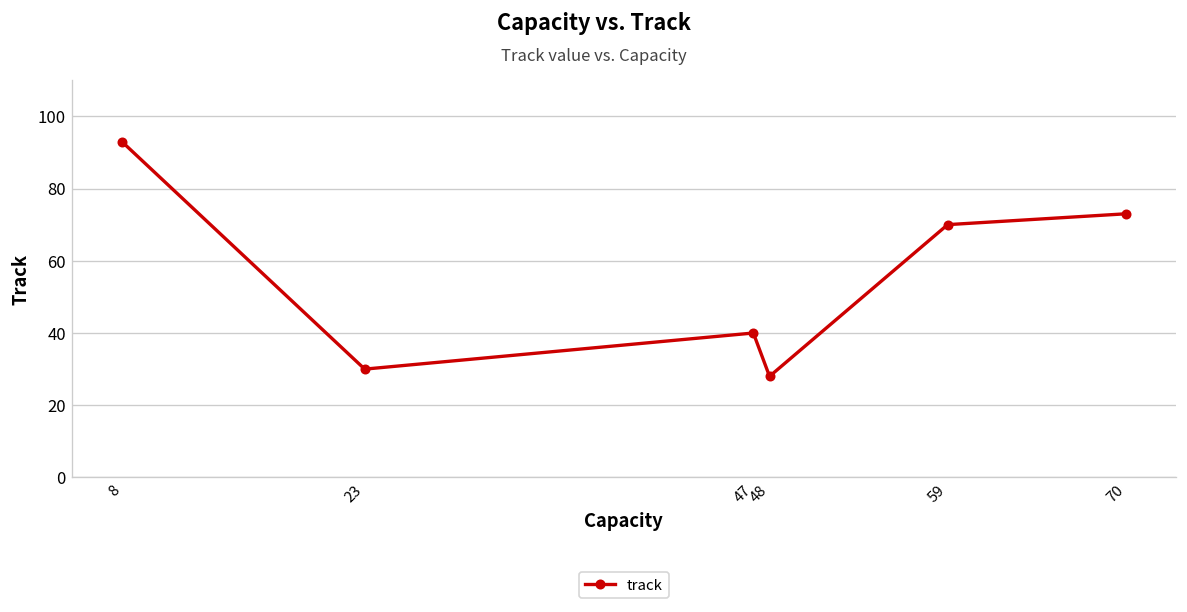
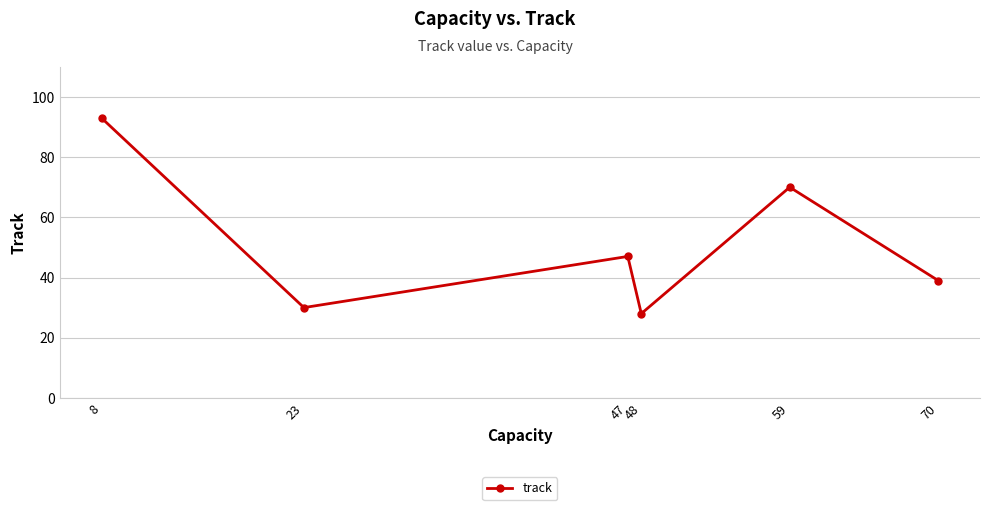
  {
    "8": 93,
    "23": 30,
-   "47": 40,
+   "47": 47,
    "48": 28,
    "59": 70,
-   "70": 73
+   "70": 39
  }
